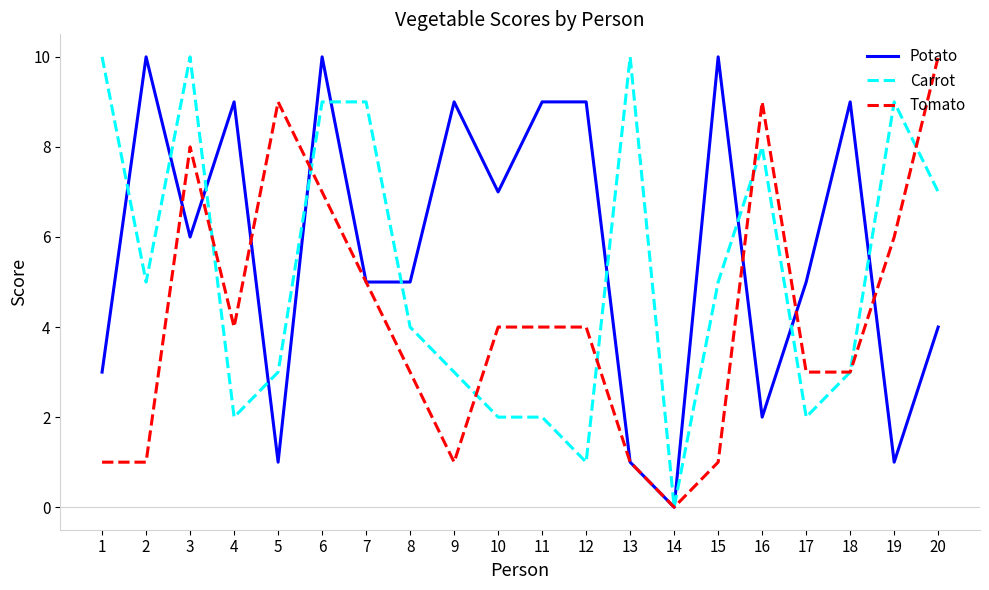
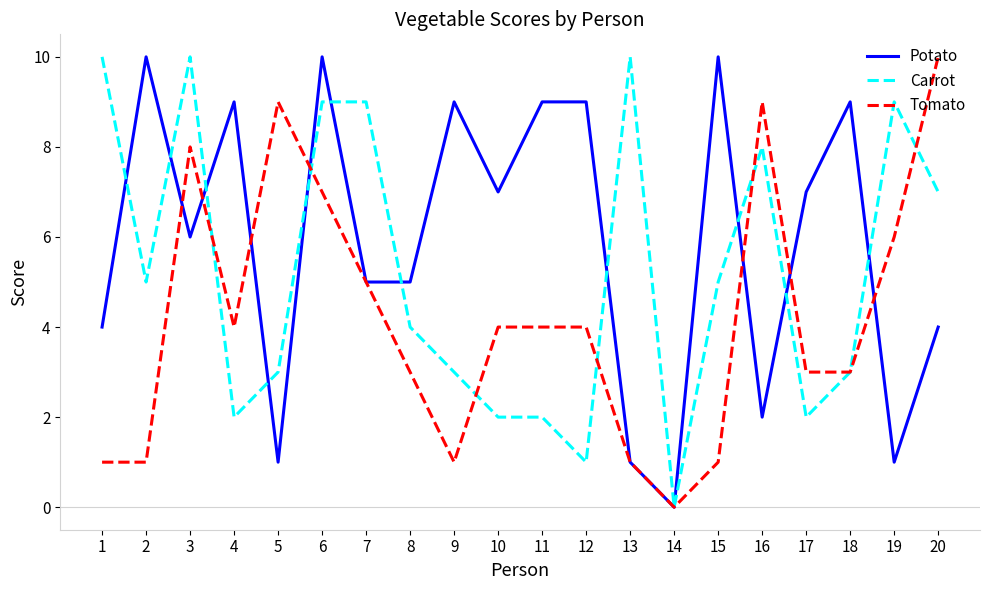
  {
    "Potato": {
-     "1": 3,
+     "1": 4,
      "2": 10,
      "3": 6,
      "4": 9,
      "5": 1,
      "6": 10,
      "8": 5,
      "9": 9,
      "10": 7,
      "11": 9,
      "12": 9,
      "15": 10,
      "16": 2,
-     "17": 5,
+     "17": 7,
      "18": 9,
      "19": 1,
      "20": 4
    },
    "Carrot": {
      "1": 10,
      "2": 5,
      "3": 10,
      "4": 2,
      "5": 3,
      "6": 9,
      "7": 9,
      "8": 4,
      "9": 3,
      "10": 2,
      "11": 2,
      "12": 1,
      "13": 10,
      "15": 5,
      "16": 8,
      "17": 2,
      "19": 9,
      "20": 7
    },
    "Tomato": {
      "1": 1,
      "2": 1,
      "3": 8,
      "4": 4,
      "5": 9,
      "6": 7,
      "8": 3,
      "9": 1,
      "10": 4,
      "11": 4,
      "12": 4,
      "15": 1,
      "16": 9,
      "17": 3,
      "19": 6,
      "20": 10
    }
  }
